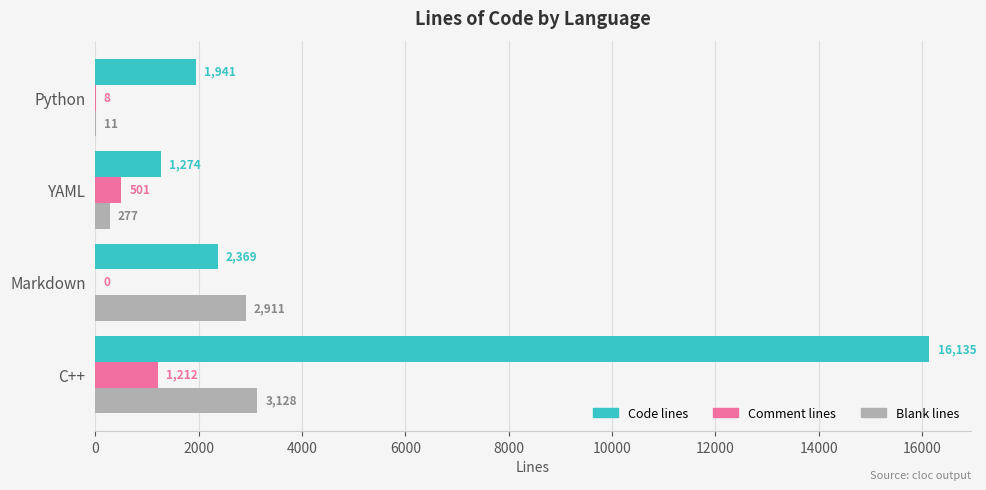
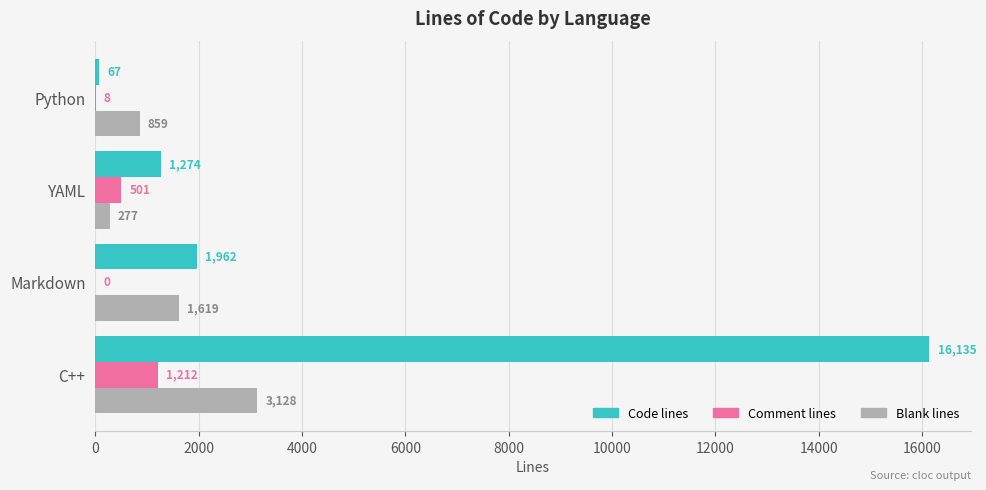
  {
    "Code lines": {
-     "Python": "1,941",
+     "Python": "67",
      "YAML": "1,274",
-     "Markdown": "2,369",
+     "Markdown": "1,962",
      "C++": "16,135"
    },
    "Comment lines": {
      "Python": "8",
      "YAML": "501",
      "Markdown": "0",
      "C++": "1,212"
    },
    "Blank lines": {
-     "Python": "11",
+     "Python": "859",
      "YAML": "277",
-     "Markdown": "2,911",
+     "Markdown": "1,619",
      "C++": "3,128"
    }
  }
